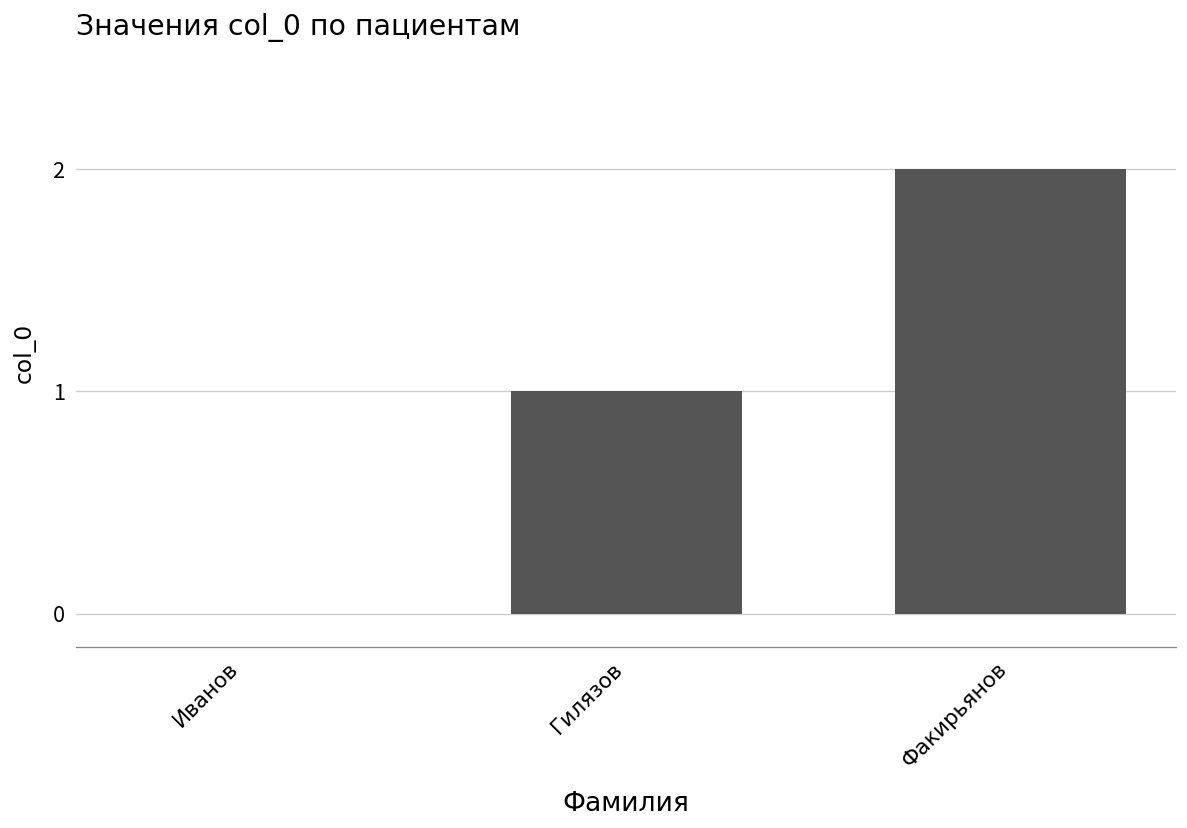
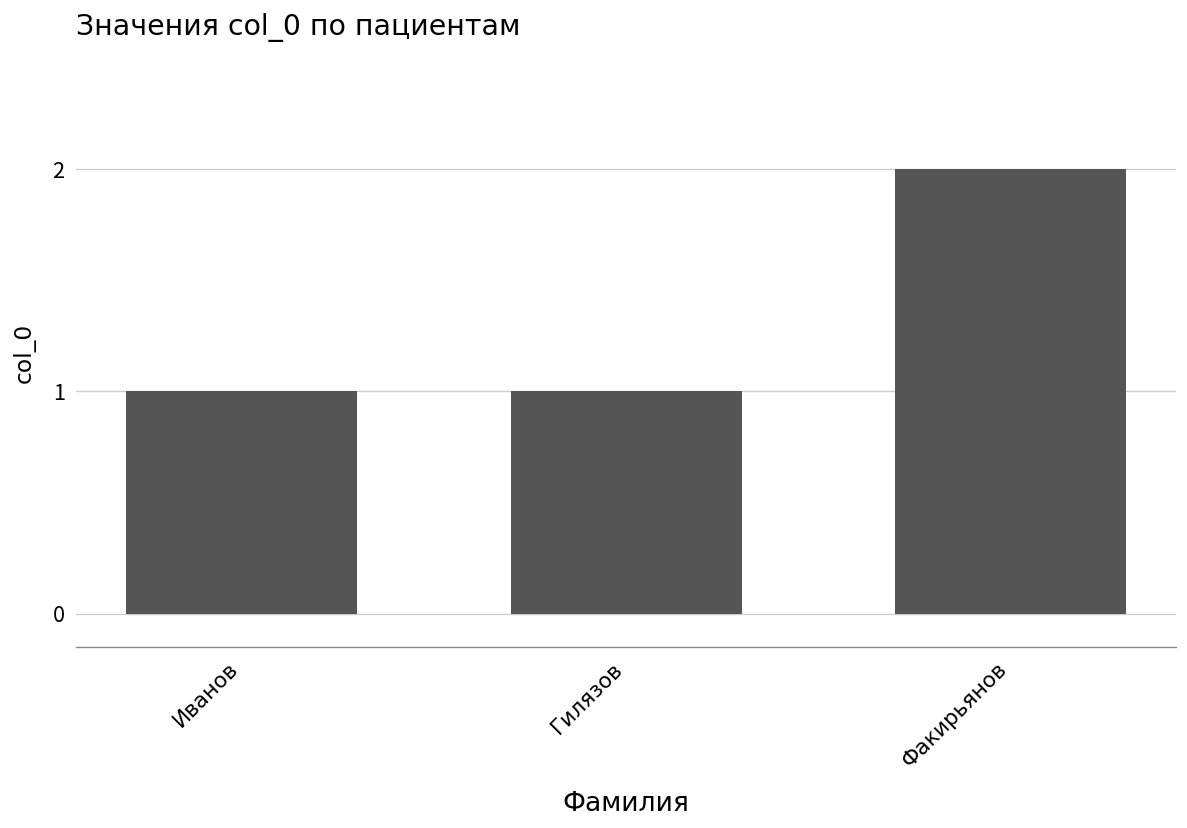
  {
-   "Иванов": 0,
+   "Иванов": 1,
    "Гилязов": 1,
    "Факирьянов": 2
  }
